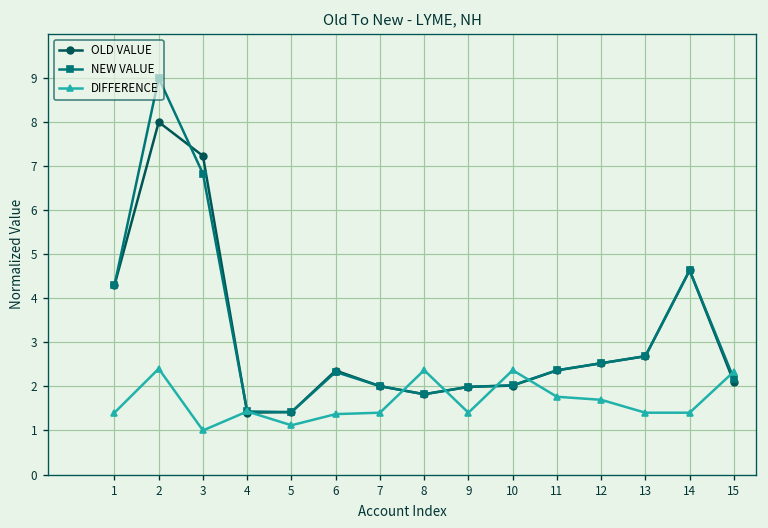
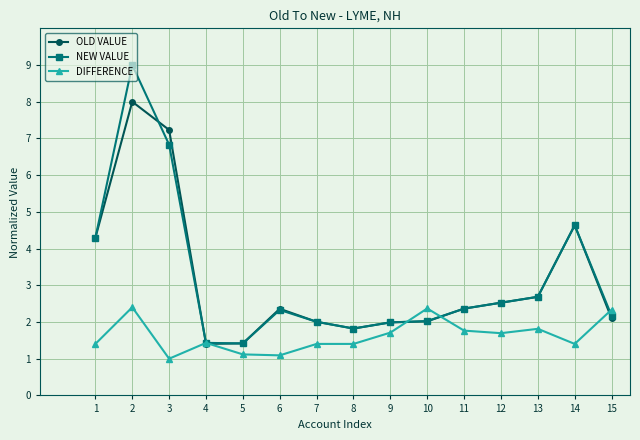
  {
    "DIFFERENCE": {
      "1": 1.4,
      "2": 2.4,
      "3": 1.0,
      "5": 1.1,
-     "6": 1.4,
+     "6": 1.1,
      "7": 1.4,
-     "8": 2.4,
-     "9": 1.4,
+     "8": 1.4,
+     "9": 1.7,
      "10": 2.4,
      "11": 1.8,
      "12": 1.7,
-     "13": 1.4,
+     "13": 1.8,
      "14": 1.4,
      "15": 2.3
    }
  }
